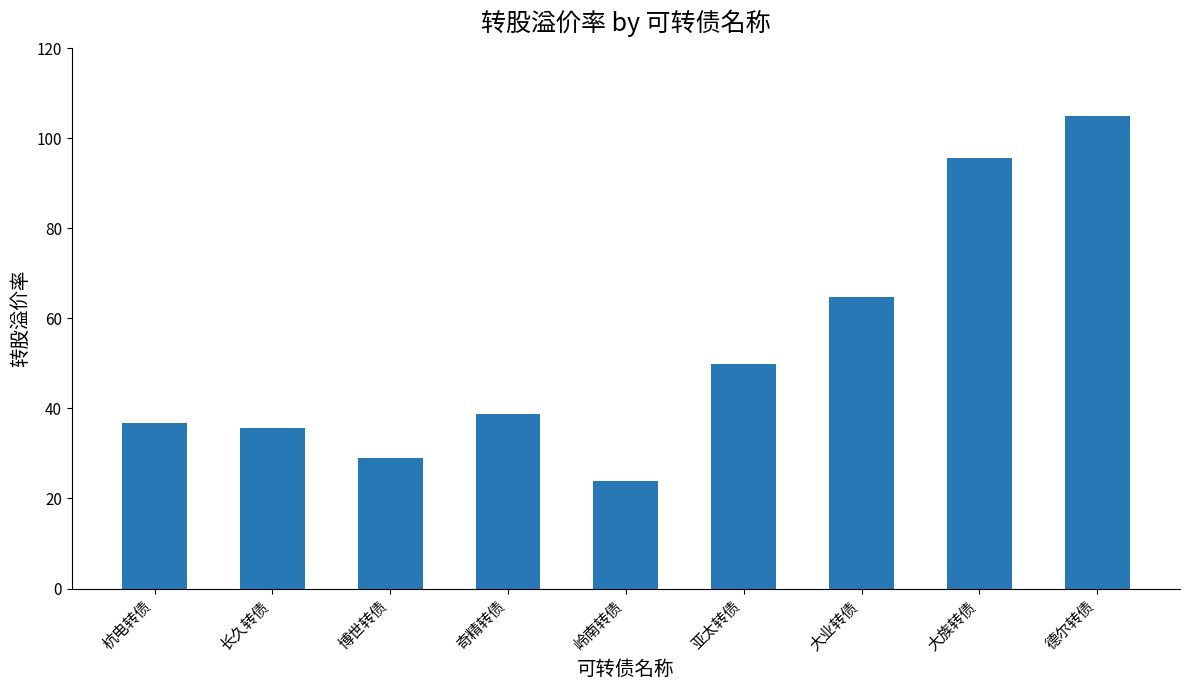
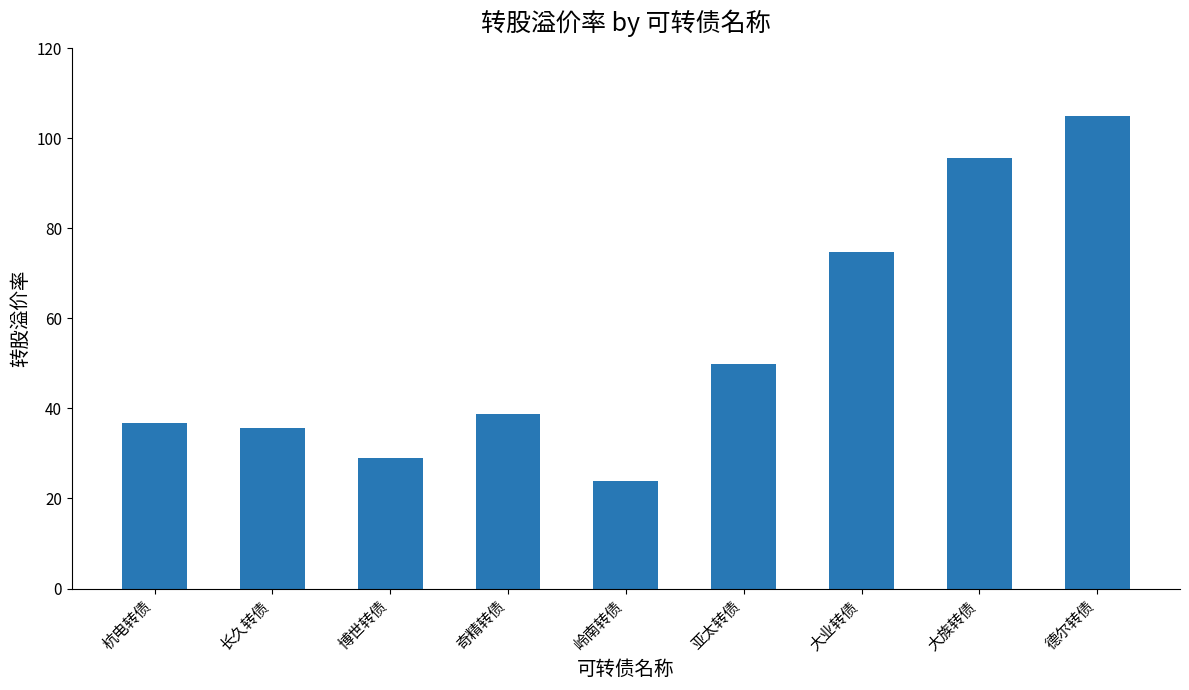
  {
    "杭电转债": 37,
    "长久转债": 36,
    "博世转债": 29,
    "奇精转债": 39,
    "岭南转债": 24,
    "亚太转债": 50,
-   "大业转债": 65,
+   "大业转债": 75,
    "大族转债": 96,
    "德尔转债": 105
  }
